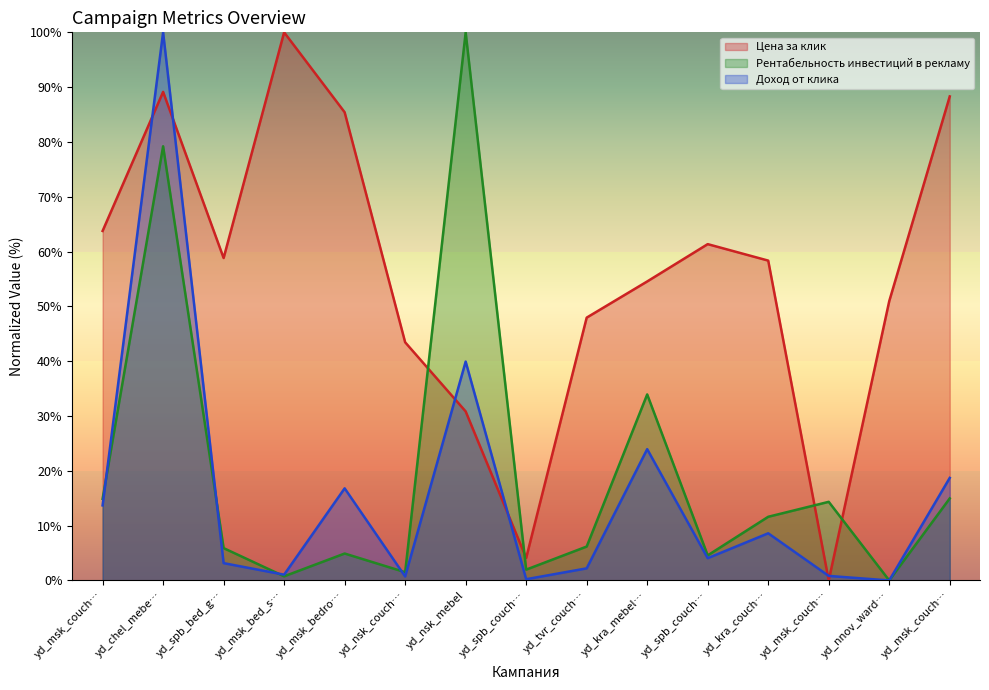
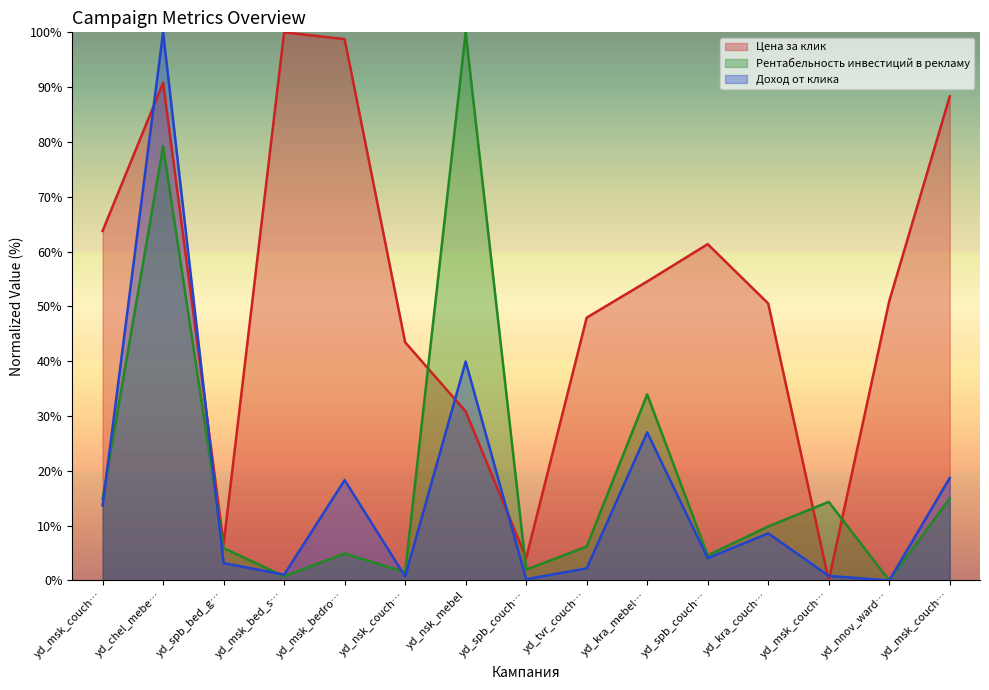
  {
    "Цена за клик": {
-     "yd_chel_mebe…": "89%",
-     "yd_spb_bed_g…": "59%",
+     "yd_chel_mebe…": "91%",
+     "yd_spb_bed_g…": "7%",
      "yd_msk_bed_s…": "100%",
-     "yd_msk_bedro…": "85%",
+     "yd_msk_bedro…": "99%",
      "yd_nsk_couch…": "43%",
      "yd_nsk_mebel": "31%",
      "yd_tvr_couch…": "48%",
      "yd_kra_mebel…": "55%",
-     "yd_kra_couch…": "58%",
+     "yd_kra_couch…": "51%",
      "yd_nnov_ward…": "51%"
    },
    "Рентабельность инвестиций в рекламу": {
      "yd_chel_mebe…": "79%",
      "yd_spb_bed_g…": "6%",
      "yd_msk_bedro…": "5%",
      "yd_nsk_couch…": "2%",
      "yd_nsk_mebel": "100%",
      "yd_tvr_couch…": "6%",
      "yd_kra_mebel…": "34%",
-     "yd_kra_couch…": "12%"
+     "yd_kra_couch…": "10%"
    },
    "Доход от клика": {
      "yd_chel_mebe…": "100%",
      "yd_spb_bed_g…": "3%",
-     "yd_msk_bedro…": "17%",
+     "yd_msk_bedro…": "18%",
      "yd_nsk_couch…": "1%",
      "yd_nsk_mebel": "40%",
      "yd_tvr_couch…": "2%",
-     "yd_kra_mebel…": "24%",
+     "yd_kra_mebel…": "27%",
      "yd_kra_couch…": "9%"
    }
  }
